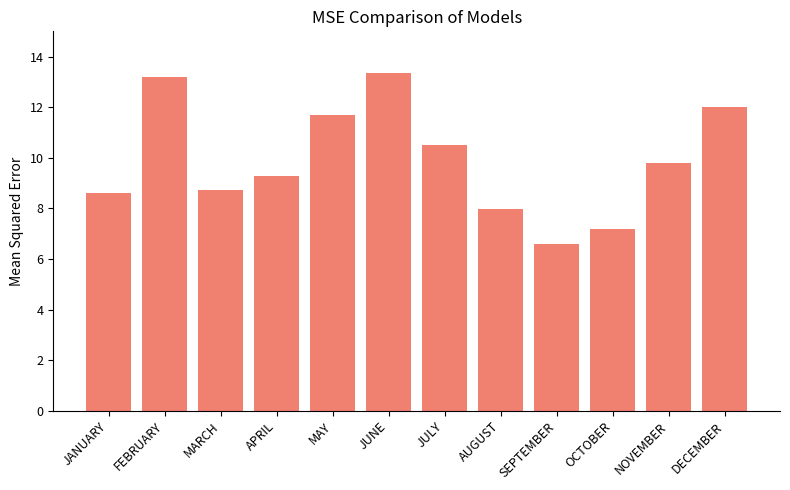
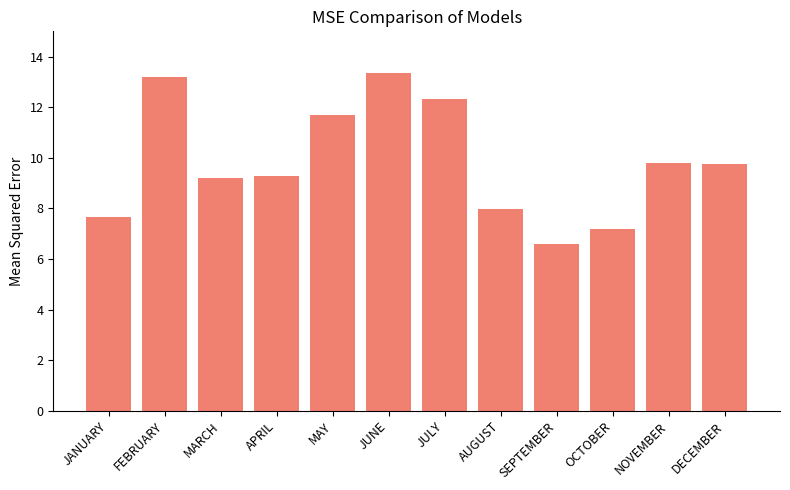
  {
-   "JANUARY": 8.6,
+   "JANUARY": 7.7,
    "FEBRUARY": 13.2,
-   "MARCH": 8.7,
+   "MARCH": 9.2,
    "APRIL": 9.3,
    "MAY": 11.7,
    "JUNE": 13.4,
-   "JULY": 10.5,
+   "JULY": 12.3,
    "AUGUST": 8.0,
    "SEPTEMBER": 6.6,
    "OCTOBER": 7.2,
    "NOVEMBER": 9.8,
-   "DECEMBER": 12.0
+   "DECEMBER": 9.8
  }
